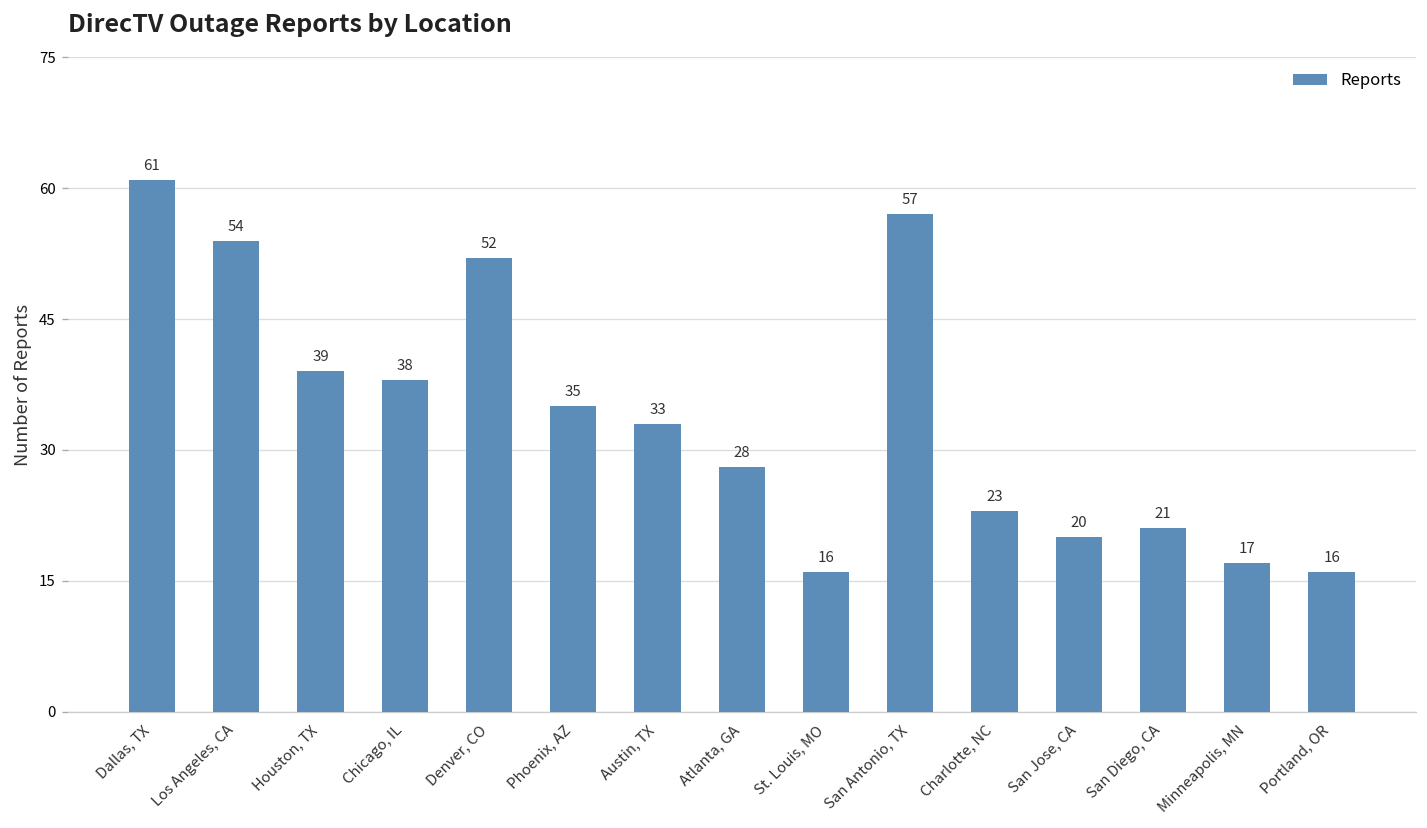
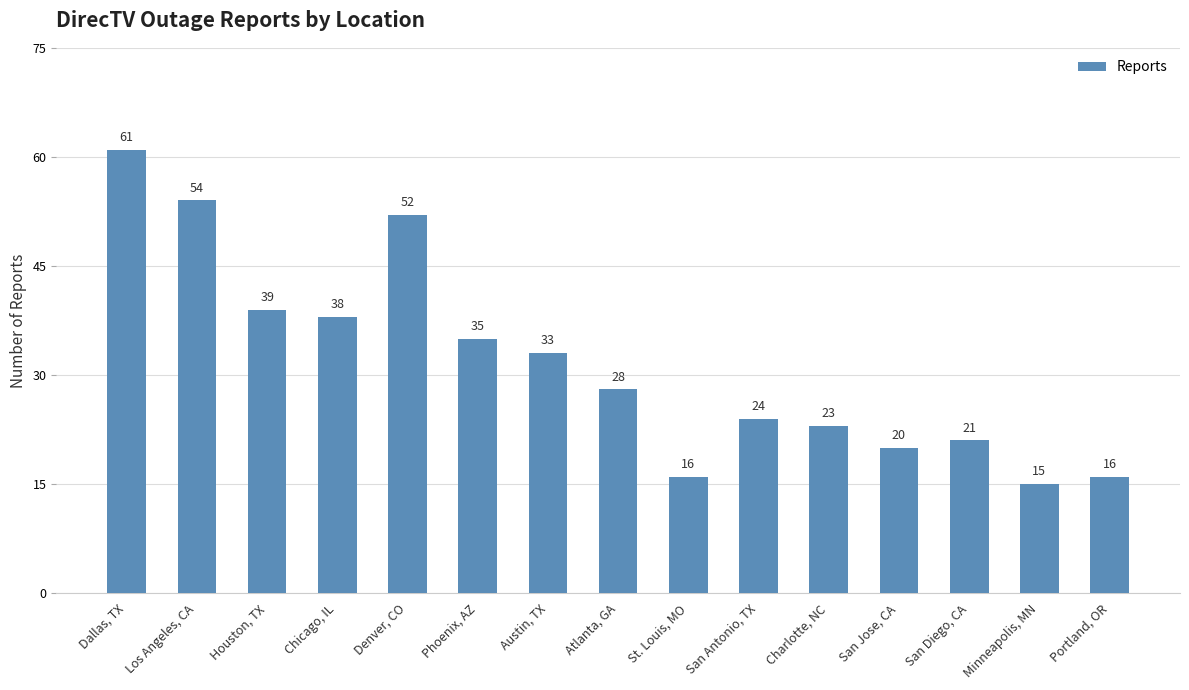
  {
    "Dallas, TX": 61,
    "Los Angeles, CA": 54,
    "Houston, TX": 39,
    "Chicago, IL": 38,
    "Denver, CO": 52,
    "Phoenix, AZ": 35,
    "Austin, TX": 33,
    "Atlanta, GA": 28,
    "St. Louis, MO": 16,
-   "San Antonio, TX": 57,
+   "San Antonio, TX": 24,
    "Charlotte, NC": 23,
    "San Jose, CA": 20,
    "San Diego, CA": 21,
-   "Minneapolis, MN": 17,
+   "Minneapolis, MN": 15,
    "Portland, OR": 16
  }
